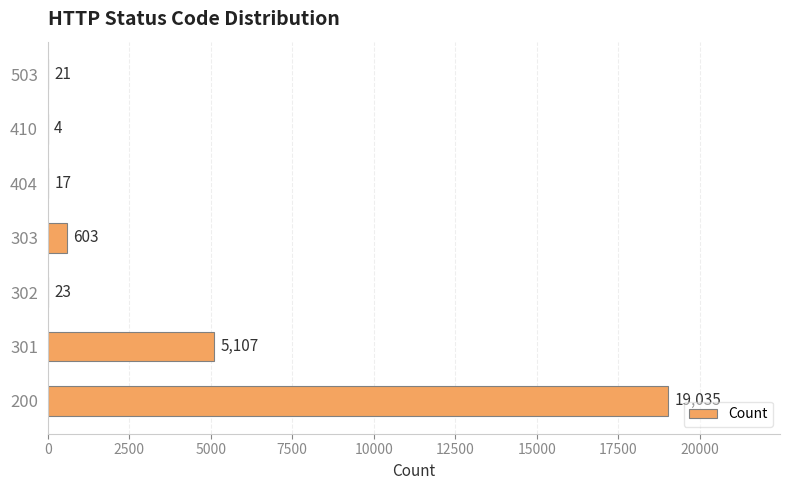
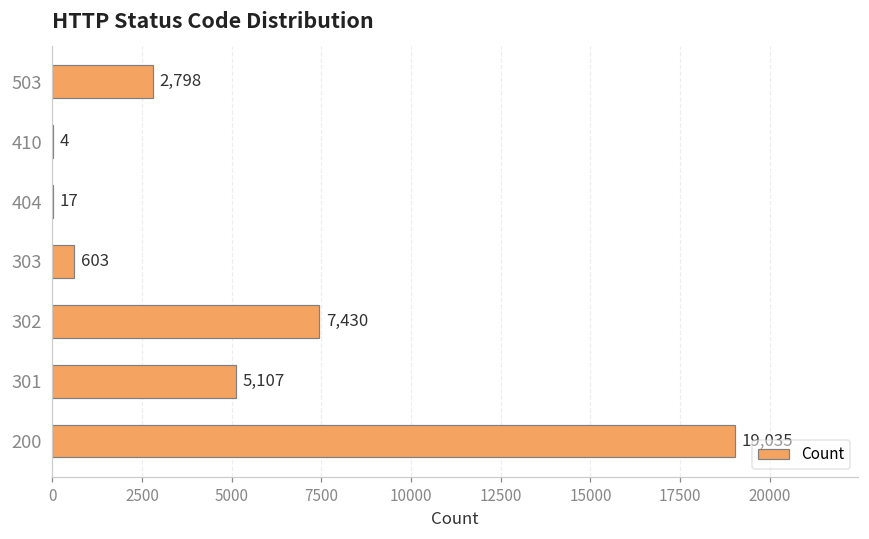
  {
-   "503": "21",
+   "503": "2,798",
    "410": "4",
    "404": "17",
    "303": "603",
-   "302": "23",
+   "302": "7,430",
    "301": "5,107"
  }
